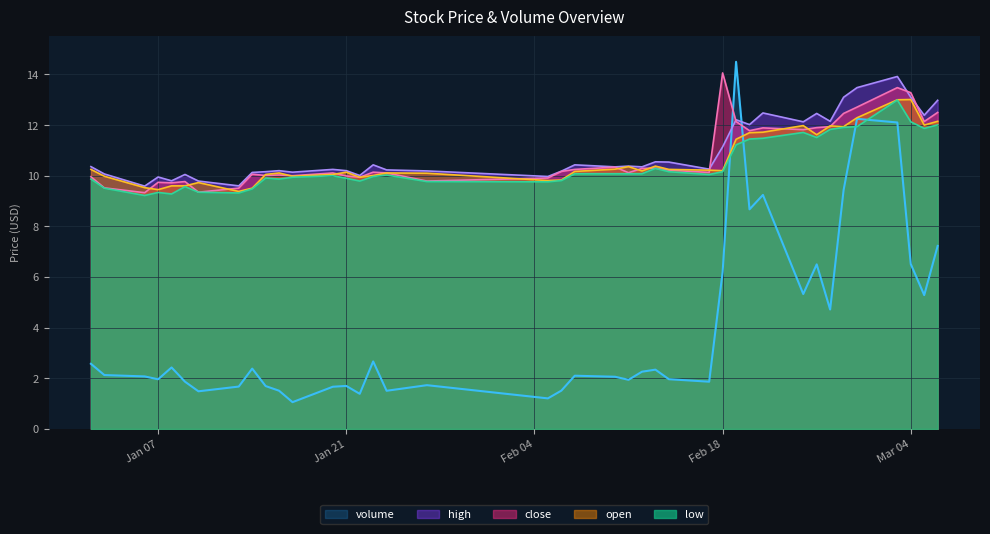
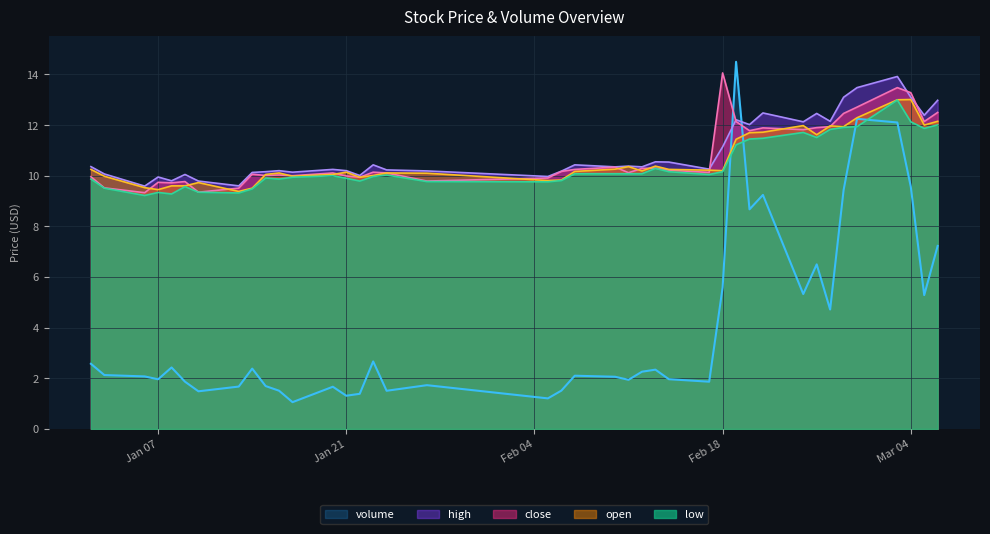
  {
    "volume": {
      "Jan 07": 2.0,
-     "Jan 21": 1.7,
-     "Feb 18": 6.2,
-     "Mar 04": 6.5
+     "Jan 21": 1.3,
+     "Feb 18": 5.6,
+     "Mar 04": 9.6
    },
    "high": {
      "Jan 07": 10.0,
      "Feb 18": 11.1
    },
    "close": {
      "Jan 07": 9.7,
      "Feb 18": 14.1,
      "Mar 04": 13.3
    },
    "open": {
      "Jan 07": 9.5
    },
    "low": {
      "Jan 07": 9.3,
      "Mar 04": 12.1
    }
  }
